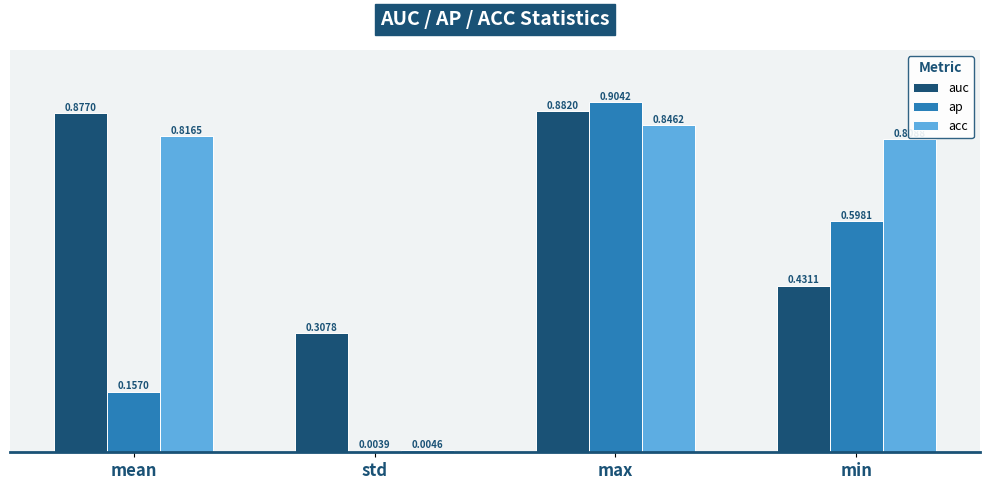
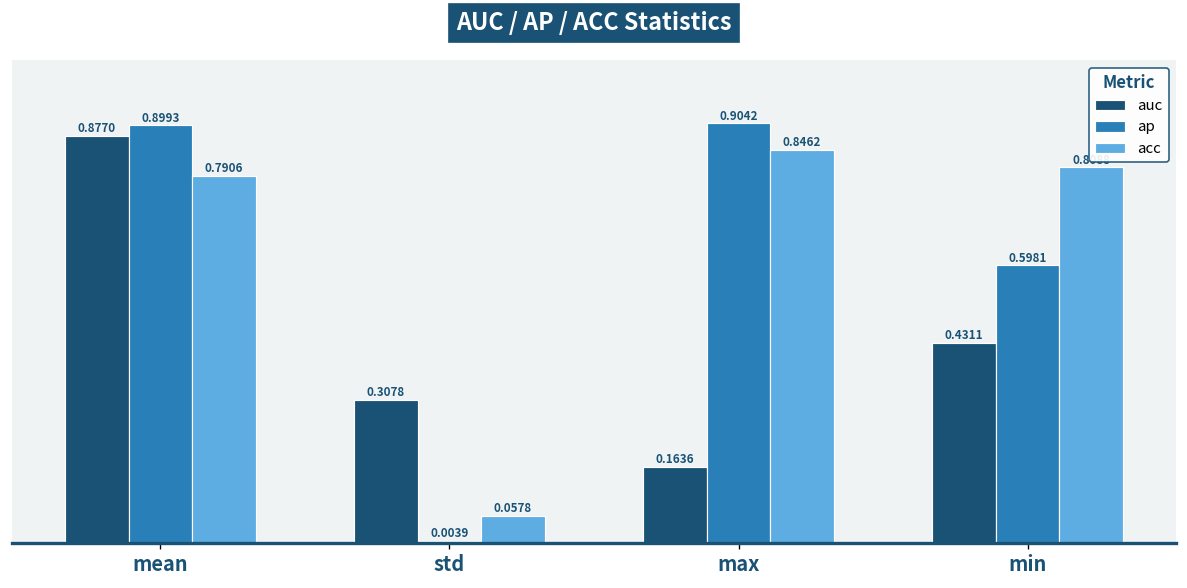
  {
    "auc": {
      "mean": 0.8770,
      "std": 0.3078,
-     "max": 0.8820,
+     "max": 0.1636,
      "min": 0.4311
    },
    "ap": {
-     "mean": 0.1570,
+     "mean": 0.8993,
      "std": 0.0039,
      "max": 0.9042,
      "min": 0.5981
    },
    "acc": {
-     "mean": 0.8165,
-     "std": 0.0046,
+     "mean": 0.7906,
+     "std": 0.0578,
      "max": 0.8462
    }
  }
